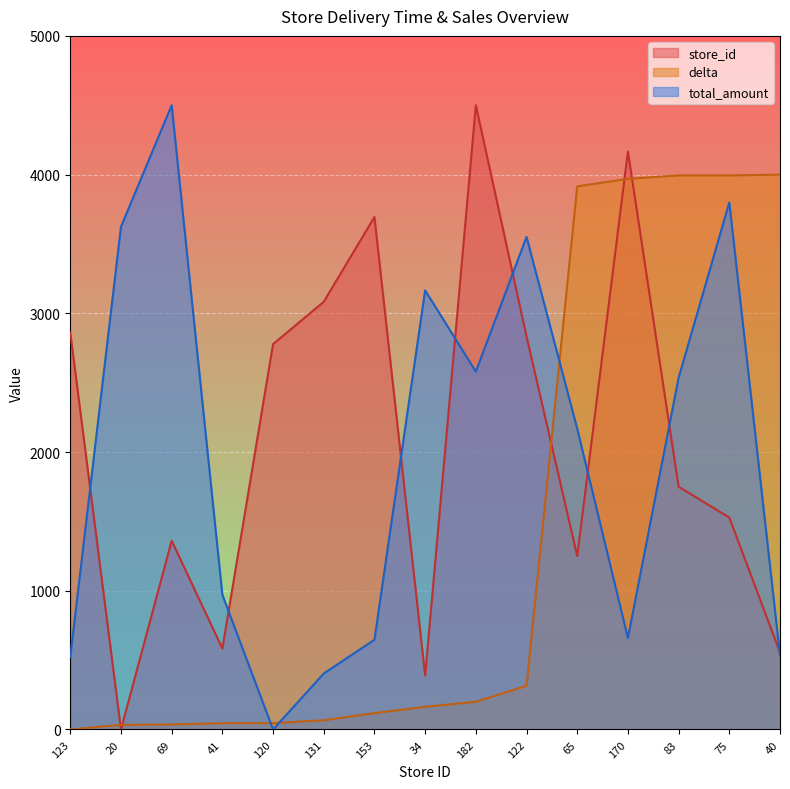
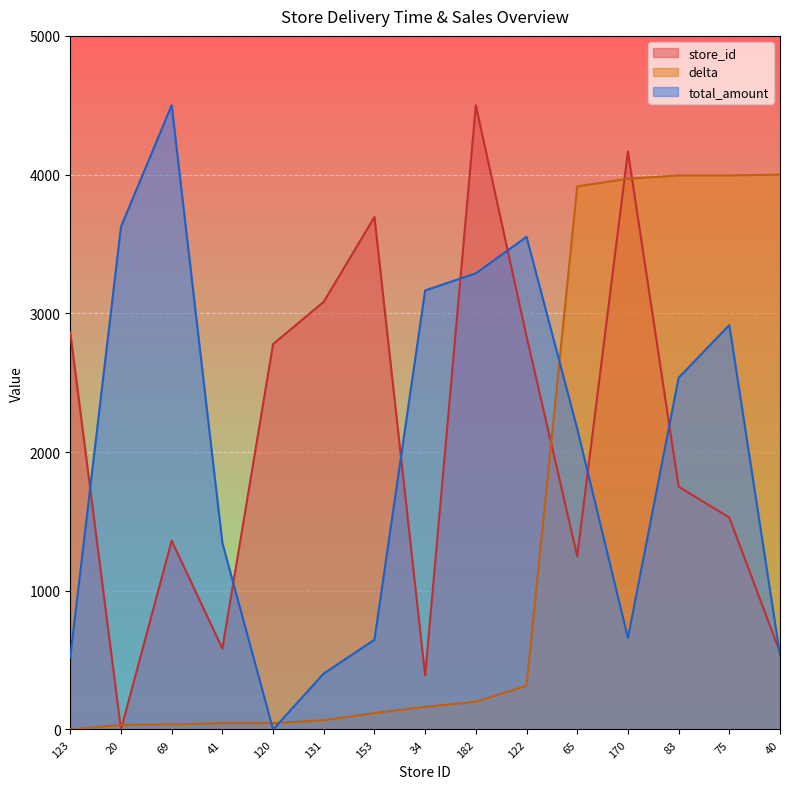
  {
    "total_amount": {
      "123": 520,
      "20": 3620,
      "69": 4500,
-     "41": 970,
+     "41": 1350,
      "120": 0,
      "131": 400,
      "153": 650,
      "34": 3170,
-     "182": 2580,
+     "182": 3290,
      "122": 3550,
      "65": 2170,
      "170": 660,
      "83": 2540,
-     "75": 3800,
+     "75": 2920,
      "40": 540
    }
  }
